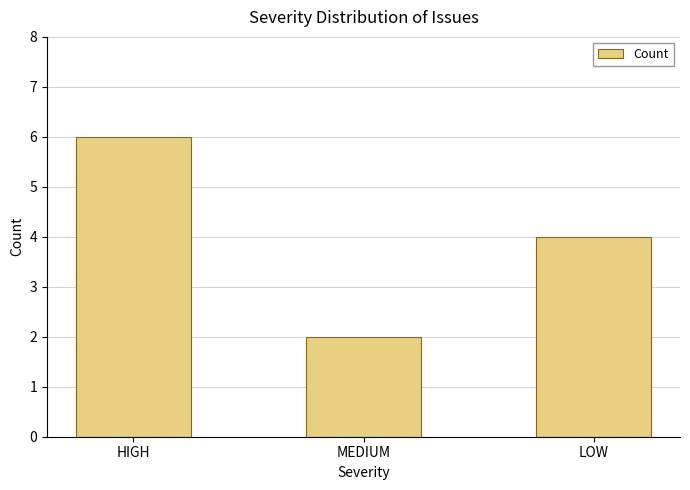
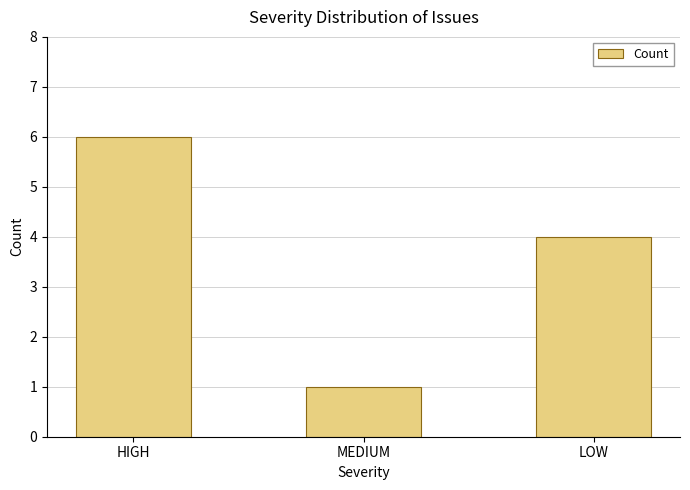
  {
    "HIGH": 6,
-   "MEDIUM": 2,
+   "MEDIUM": 1,
    "LOW": 4
  }
